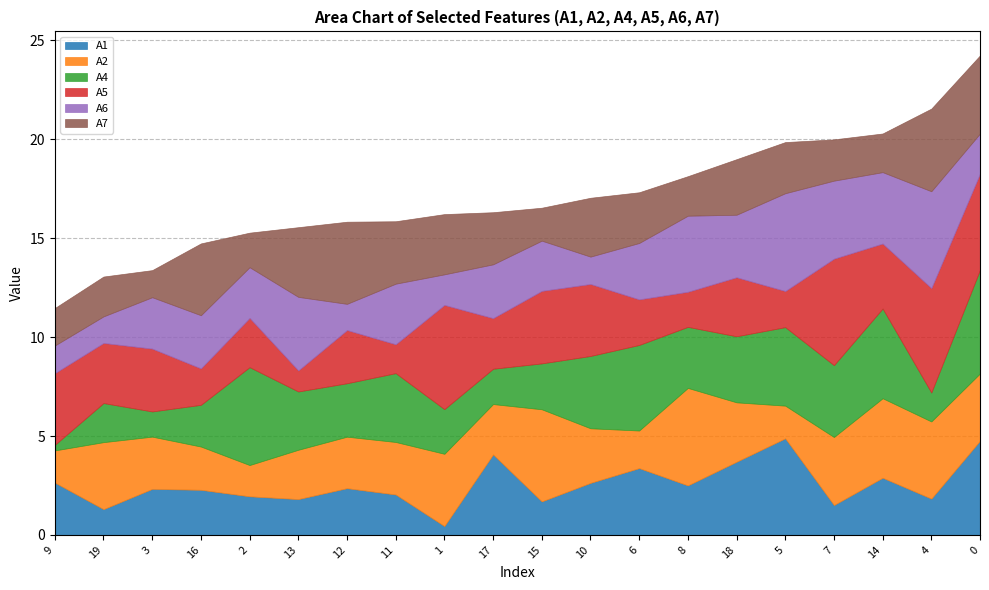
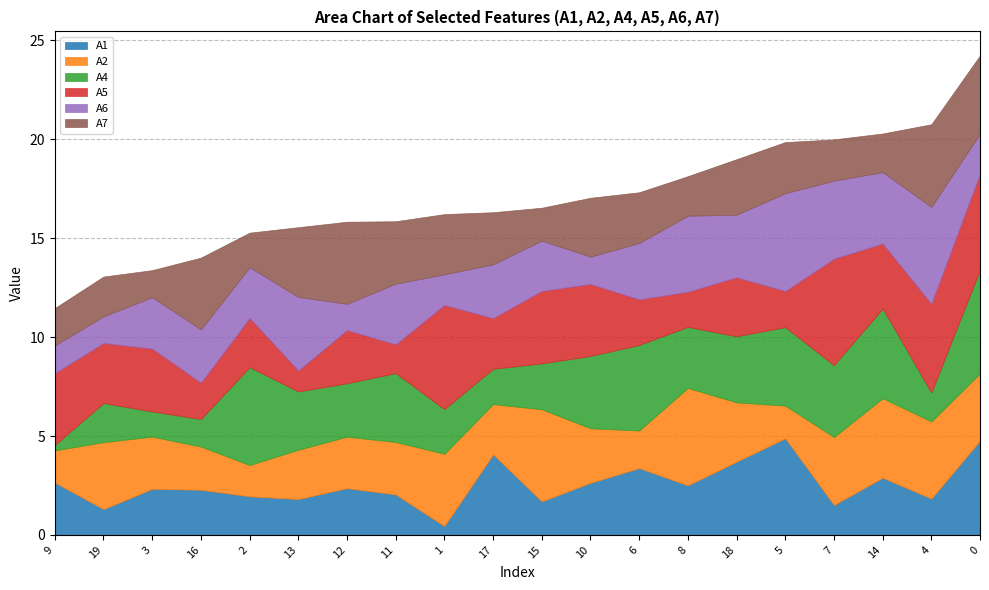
  {
    "A1": {
      "9": 2.6,
      "19": 1.3,
      "3": 2.3,
      "16": 2.3,
      "2": 2.0,
      "13": 1.8,
      "12": 2.4,
      "11": 2.0,
      "1": 0.4,
      "17": 4.1,
      "15": 1.7,
      "10": 2.6,
      "6": 3.4,
      "8": 2.5,
      "18": 3.7,
      "5": 4.9,
      "7": 1.5,
      "14": 2.9,
      "4": 1.8,
      "0": 4.8
    },
    "A2": {
      "9": 1.6,
      "19": 3.4,
      "3": 2.6,
      "16": 2.2,
      "2": 1.6,
      "13": 2.5,
      "12": 2.6,
      "11": 2.7,
      "1": 3.7,
      "17": 2.5,
      "15": 4.7,
      "10": 2.8,
      "6": 1.9,
      "8": 4.9,
      "18": 3.0,
      "5": 1.7,
      "7": 3.4,
      "14": 4.0,
      "4": 3.9,
      "0": 3.4
    },
    "A4": {
      "9": 0.3,
      "19": 2.0,
      "3": 1.3,
-     "16": 2.1,
+     "16": 1.4,
      "2": 5.0,
      "13": 2.9,
      "12": 2.7,
      "11": 3.5,
      "1": 2.3,
      "17": 1.8,
      "15": 2.3,
      "10": 3.7,
      "6": 4.3,
      "8": 3.1,
      "18": 3.3,
      "5": 4.0,
      "7": 3.6,
      "14": 4.5,
      "4": 1.5,
      "0": 5.2
    },
    "A5": {
      "9": 3.6,
      "19": 3.0,
      "3": 3.2,
      "16": 1.8,
      "2": 2.5,
      "13": 1.1,
      "12": 2.7,
      "11": 1.5,
      "1": 5.3,
      "17": 2.6,
      "15": 3.7,
      "10": 3.6,
      "6": 2.3,
      "8": 1.8,
      "18": 3.0,
      "5": 1.8,
      "7": 5.4,
      "14": 3.3,
-     "4": 5.3,
+     "4": 4.5,
      "0": 4.9
    },
    "A6": {
      "9": 1.4,
      "19": 1.3,
      "3": 2.6,
      "16": 2.7,
      "2": 2.6,
      "13": 3.7,
      "12": 1.3,
      "11": 3.1,
      "1": 1.5,
      "17": 2.7,
      "15": 2.5,
      "10": 1.4,
      "6": 2.9,
      "8": 3.8,
      "18": 3.2,
      "5": 4.9,
      "7": 3.9,
      "14": 3.6,
      "4": 4.9,
      "0": 2.0
    },
    "A7": {
      "9": 1.9,
      "19": 2.0,
      "3": 1.4,
      "16": 3.6,
      "2": 1.7,
      "13": 3.5,
      "12": 4.2,
      "11": 3.2,
      "1": 3.0,
      "17": 2.6,
      "15": 1.7,
      "10": 3.0,
      "6": 2.6,
      "8": 2.0,
      "18": 2.8,
      "5": 2.6,
      "7": 2.1,
      "14": 2.0,
      "4": 4.2,
      "0": 4.0
    }
  }
